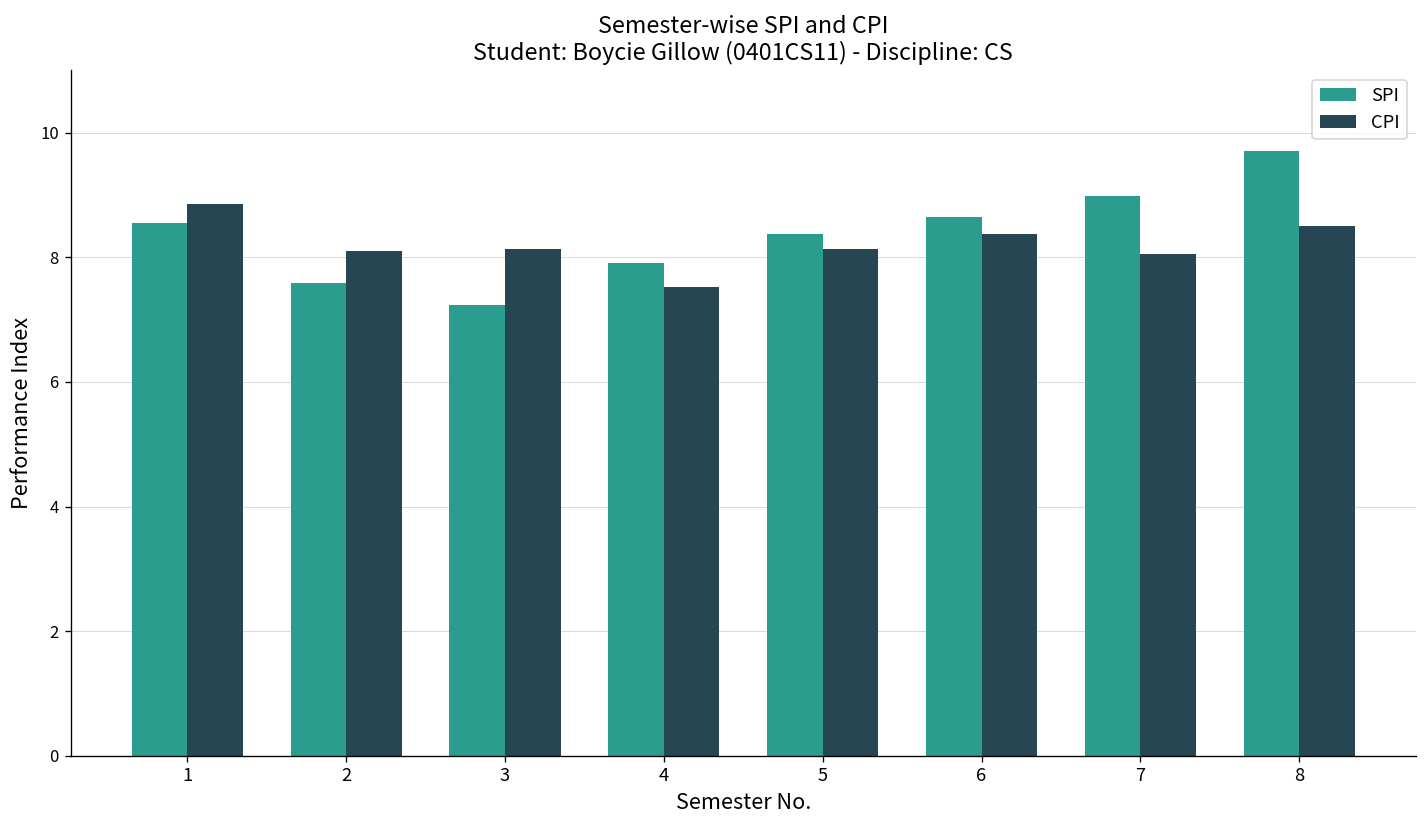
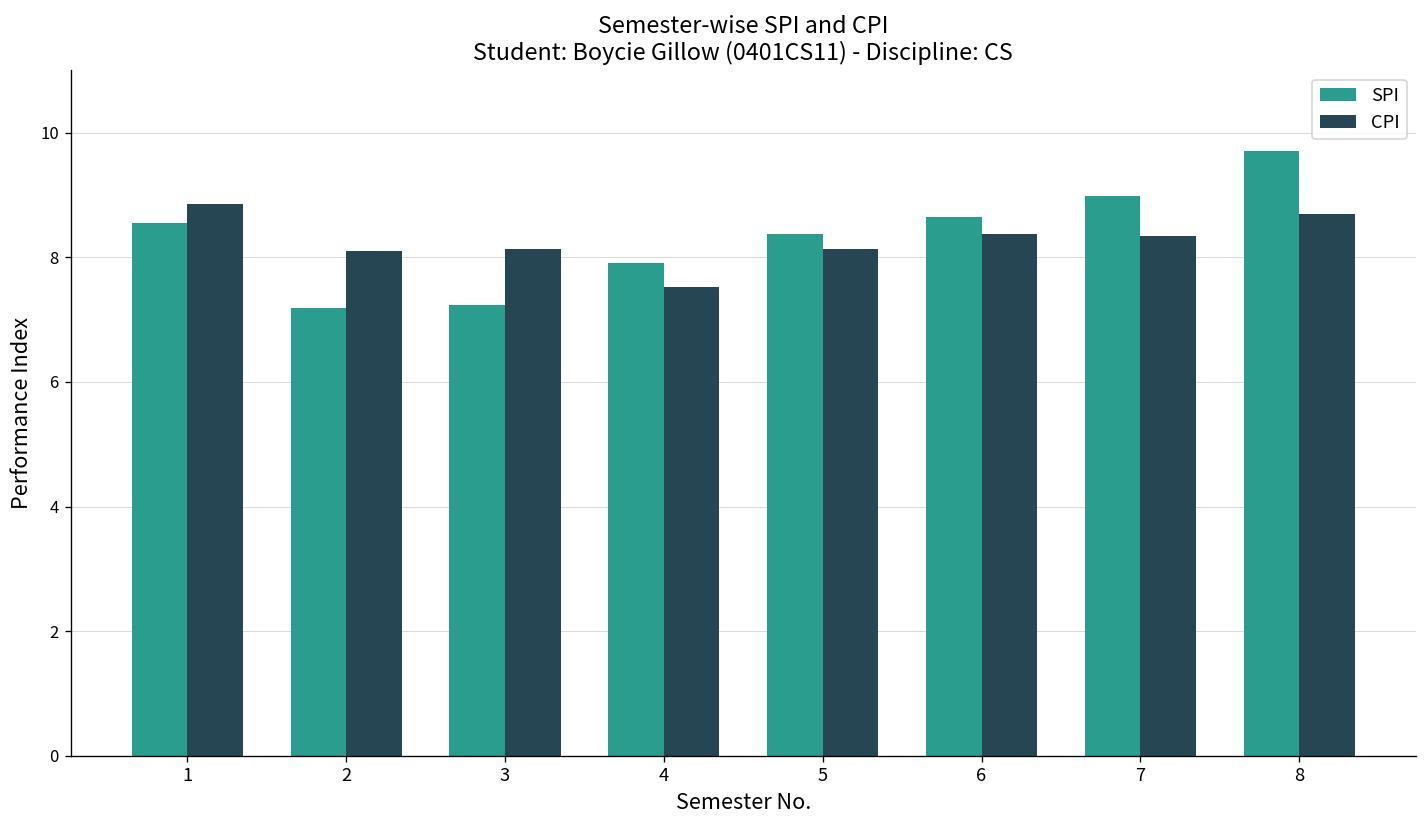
  {
    "SPI": {
      "1": 8.6,
-     "2": 7.6,
+     "2": 7.2,
      "3": 7.2,
      "4": 7.9,
      "5": 8.4,
      "6": 8.7,
      "7": 9.0,
      "8": 9.7
    },
    "CPI": {
      "1": 8.9,
      "2": 8.1,
      "3": 8.1,
      "4": 7.5,
      "5": 8.1,
      "6": 8.4,
-     "7": 8.1,
-     "8": 8.5
+     "7": 8.3,
+     "8": 8.7
    }
  }
